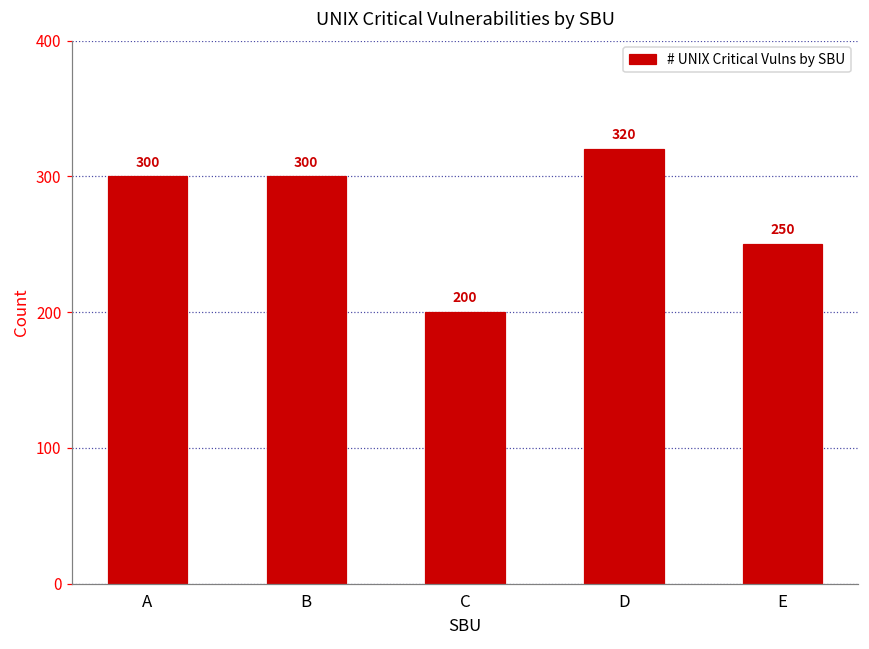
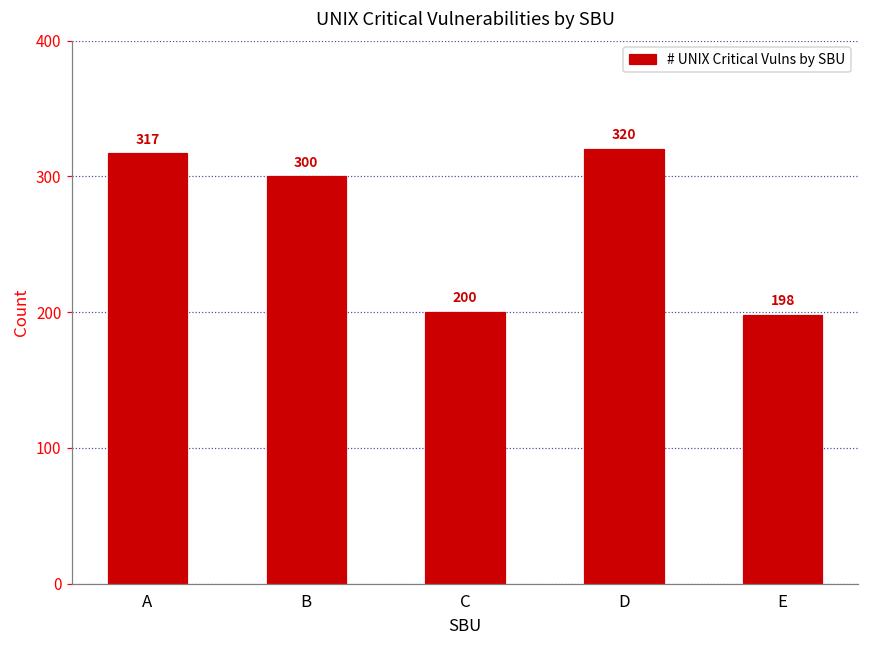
  {
-   "A": 300,
+   "A": 317,
    "B": 300,
    "C": 200,
    "D": 320,
-   "E": 250
+   "E": 198
  }
